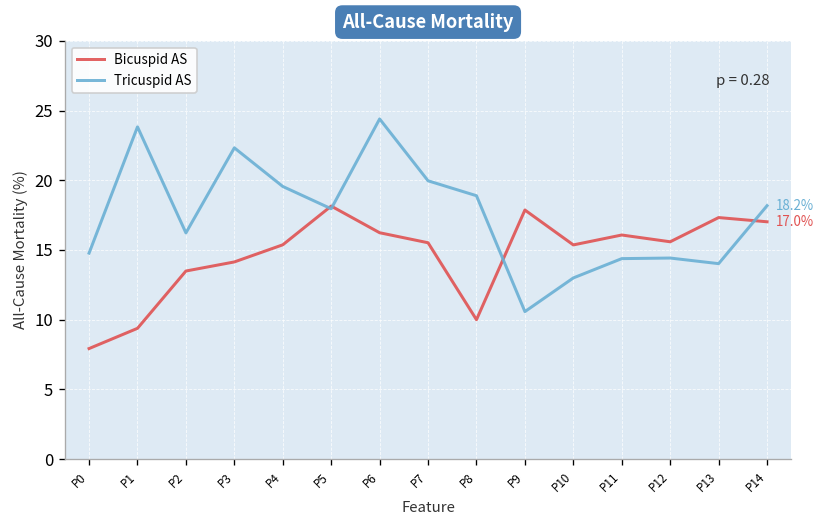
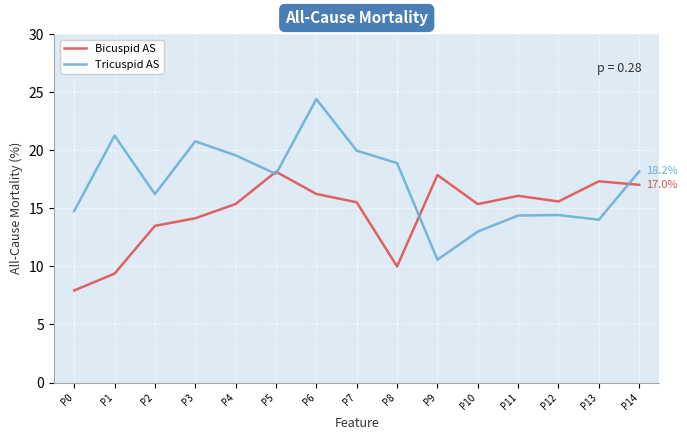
  {
    "Bicuspid AS": {
      "P14": "17.0%"
    },
    "Tricuspid AS": {
      "P0": "14.8",
-     "P1": "23.8",
+     "P1": "21.3",
      "P2": "16.2",
-     "P3": "22.3",
+     "P3": "20.8",
      "P4": "19.6",
      "P6": "24.4",
      "P7": "20.0",
      "P8": "18.9",
      "P9": "10.6",
      "P10": "13.0",
      "P11": "14.4",
      "P12": "14.4",
      "P13": "14.0"
    }
  }
